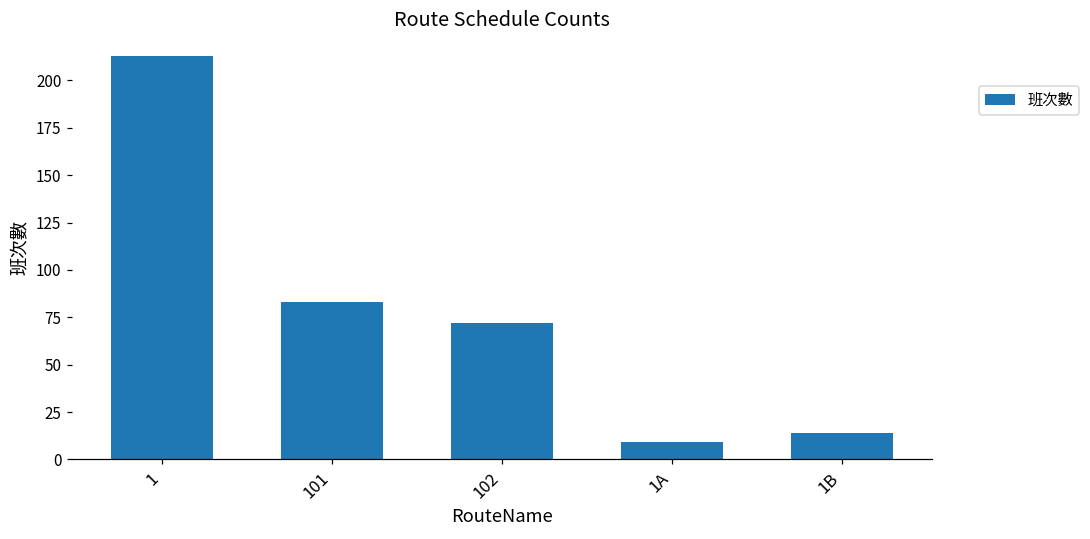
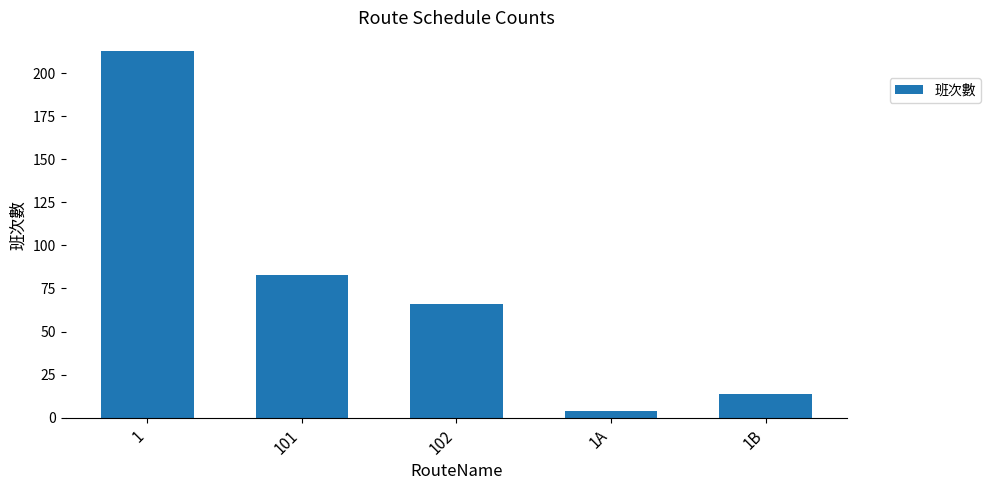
  {
    "1": 213,
    "101": 83,
-   "102": 72,
-   "1A": 9,
+   "102": 66,
+   "1A": 4,
    "1B": 14
  }
